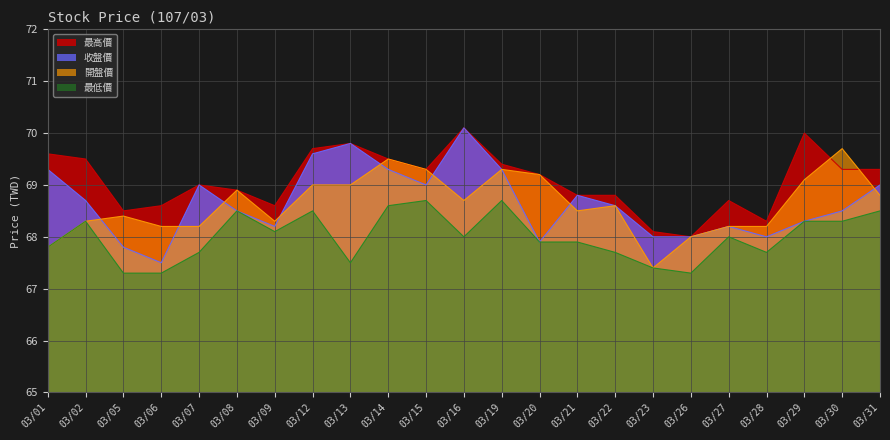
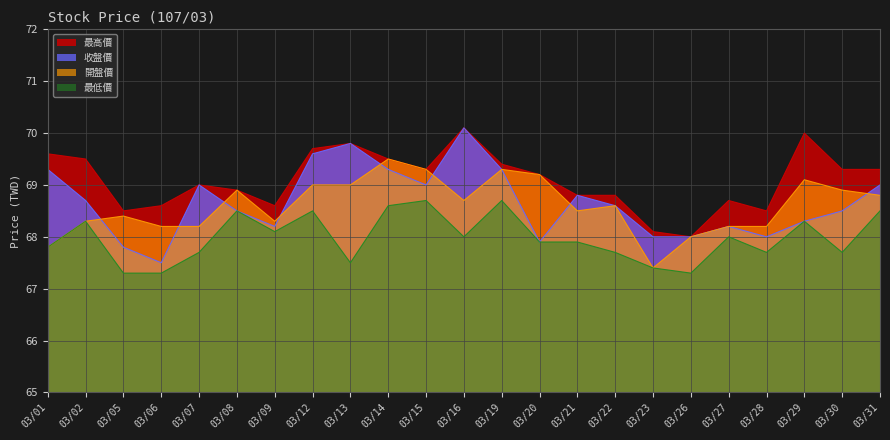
  {
    "最高價": {
      "03/01": 69.6,
      "03/02": 69.5,
      "03/05": 68.5,
      "03/06": 68.6,
      "03/09": 68.6,
      "03/12": 69.7,
      "03/19": 69.4,
      "03/22": 68.8,
      "03/23": 68.1,
      "03/27": 68.7,
-     "03/28": 68.3,
+     "03/28": 68.5,
      "03/29": 70.0,
      "03/30": 69.3,
      "03/31": 69.3
    },
    "收盤價": {
      "03/01": 69.3,
      "03/02": 68.7,
      "03/05": 67.8,
      "03/06": 67.5,
      "03/09": 68.2,
      "03/12": 69.6,
      "03/14": 69.3,
      "03/15": 69.0,
      "03/23": 68.0,
      "03/28": 68.0,
      "03/30": 68.5,
      "03/31": 69.0
    },
    "開盤價": {
      "03/05": 68.4,
      "03/06": 68.2,
      "03/07": 68.2,
      "03/09": 68.3,
      "03/12": 69.0,
      "03/13": 69.0,
      "03/16": 68.7,
      "03/21": 68.5,
      "03/28": 68.2,
      "03/29": 69.1,
-     "03/30": 69.7,
+     "03/30": 68.9,
      "03/31": 68.8
    },
    "最低價": {
      "03/05": 67.3,
      "03/06": 67.3,
      "03/07": 67.7,
      "03/09": 68.1,
      "03/12": 68.5,
      "03/13": 67.5,
      "03/14": 68.6,
      "03/15": 68.7,
      "03/16": 68.0,
      "03/19": 68.7,
      "03/21": 67.9,
      "03/22": 67.7,
      "03/26": 67.3,
      "03/27": 68.0,
      "03/28": 67.7,
-     "03/30": 68.3,
+     "03/30": 67.7,
      "03/31": 68.5
    }
  }
